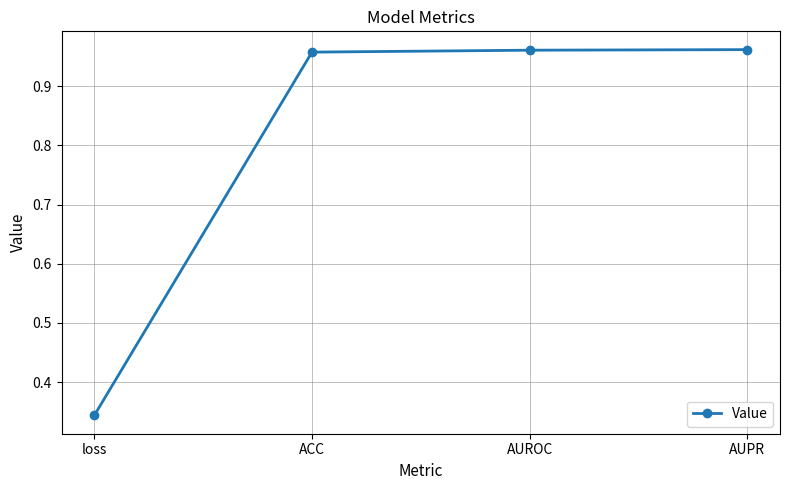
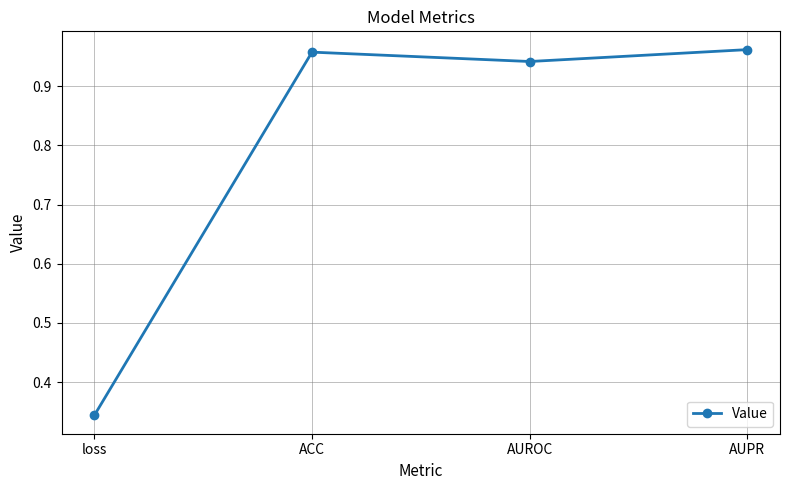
  {
    "loss": 0.34,
    "ACC": 0.96,
-   "AUROC": 0.96,
+   "AUROC": 0.94,
    "AUPR": 0.96
  }
